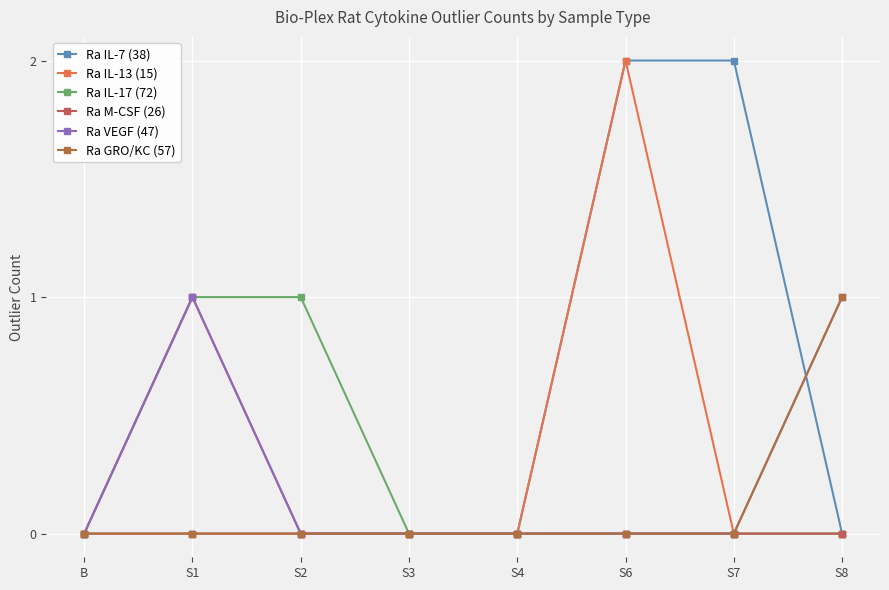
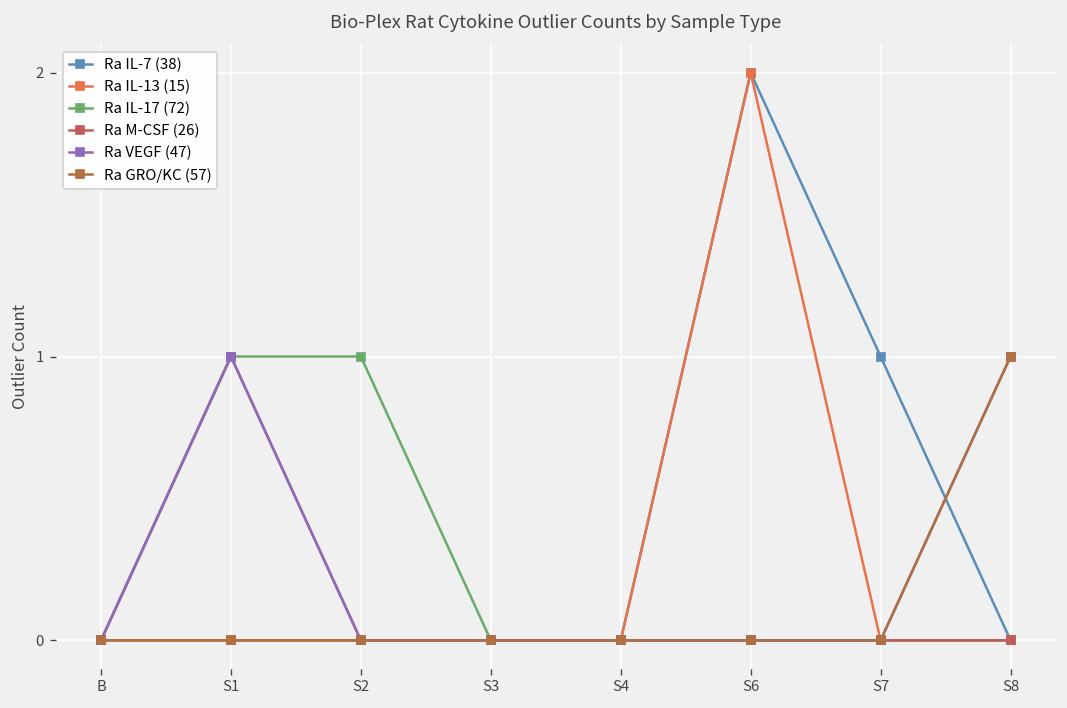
  {
    "Ra IL-7 (38)": {
-     "S7": 2
+     "S7": 1
    },
    "Ra IL-17 (72)": {
      "S2": 1
    }
  }
